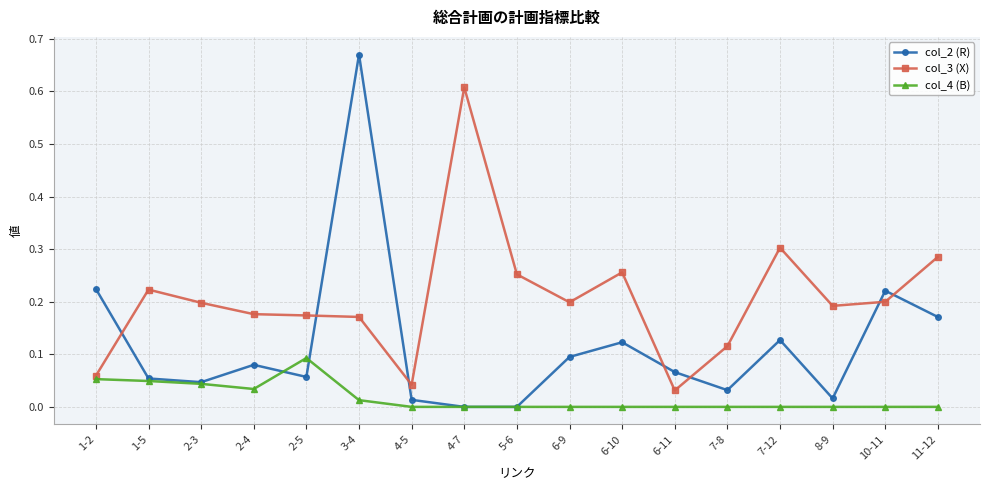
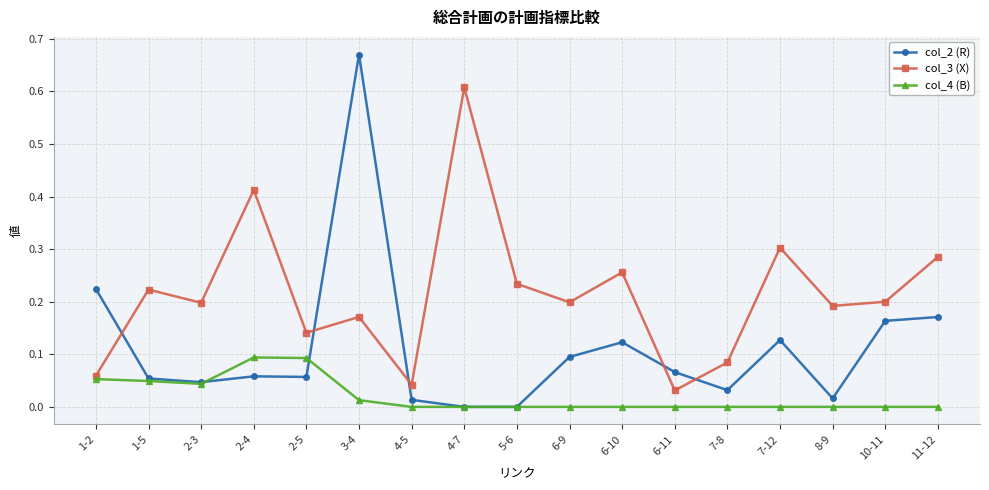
  {
    "col_2 (R)": {
      "1-2": 0.22,
-     "2-4": 0.08,
+     "2-4": 0.06,
      "2-5": 0.06,
      "3-4": 0.67,
      "4-5": 0.01,
      "6-9": 0.09,
      "6-10": 0.12,
      "6-11": 0.07,
      "7-8": 0.03,
      "7-12": 0.13,
      "8-9": 0.02,
-     "10-11": 0.22,
+     "10-11": 0.16,
      "11-12": 0.17
    },
    "col_3 (X)": {
      "1-2": 0.06,
      "1-5": 0.22,
      "2-3": 0.20,
-     "2-4": 0.18,
-     "2-5": 0.17,
+     "2-4": 0.41,
+     "2-5": 0.14,
      "3-4": 0.17,
      "4-5": 0.04,
      "4-7": 0.61,
-     "5-6": 0.25,
+     "5-6": 0.23,
      "6-9": 0.20,
      "6-10": 0.26,
      "6-11": 0.03,
-     "7-8": 0.12,
+     "7-8": 0.08,
      "7-12": 0.30,
      "8-9": 0.19,
      "10-11": 0.20,
      "11-12": 0.29
    },
    "col_4 (B)": {
      "1-2": 0.05,
-     "2-4": 0.03,
+     "2-4": 0.09,
      "2-5": 0.09,
      "3-4": 0.01,
      "4-5": 0.00,
      "6-9": 0.00,
      "6-10": 0.00,
      "6-11": 0.00,
      "7-8": 0.00,
      "7-12": 0.00,
      "8-9": 0.00,
      "10-11": 0.00,
      "11-12": 0.00
    }
  }
